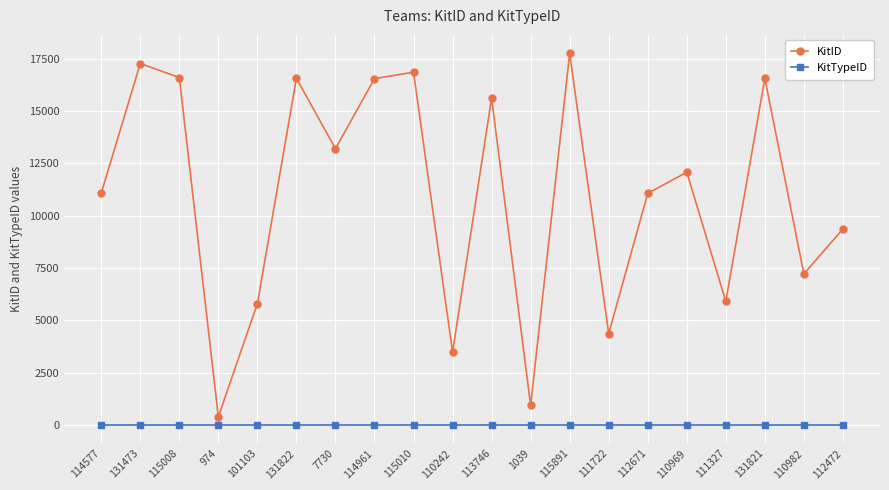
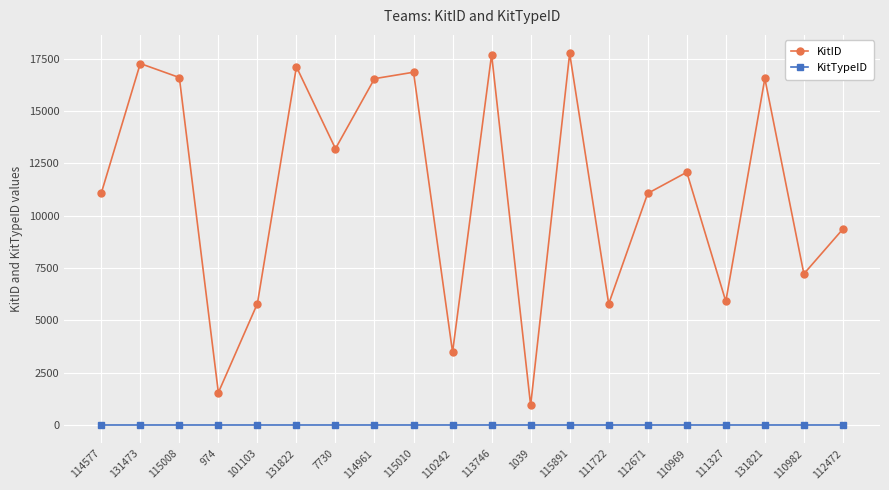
  {
    "KitID": {
      "114577": 11100,
      "131473": 17300,
      "115008": 16600,
-     "974": 400,
+     "974": 1500,
      "101103": 5800,
-     "131822": 16600,
+     "131822": 17100,
      "7730": 13200,
      "114961": 16500,
      "115010": 16900,
      "110242": 3500,
-     "113746": 15600,
+     "113746": 17700,
      "1039": 900,
      "115891": 17800,
-     "111722": 4400,
+     "111722": 5800,
      "112671": 11100,
      "110969": 12100,
      "111327": 5900,
      "131821": 16600,
      "110982": 7200,
      "112472": 9400
    },
    "KitTypeID": {
      "114577": 0,
      "131473": 0,
      "115008": 0,
      "974": 0,
      "101103": 0,
      "131822": 0,
      "7730": 0,
      "114961": 0,
      "115010": 0,
      "110242": 0,
      "113746": 0,
      "1039": 0,
      "115891": 0,
      "111722": 0,
      "112671": 0,
      "110969": 0,
      "111327": 0,
      "131821": 0,
      "110982": 0,
      "112472": 0
    }
  }
